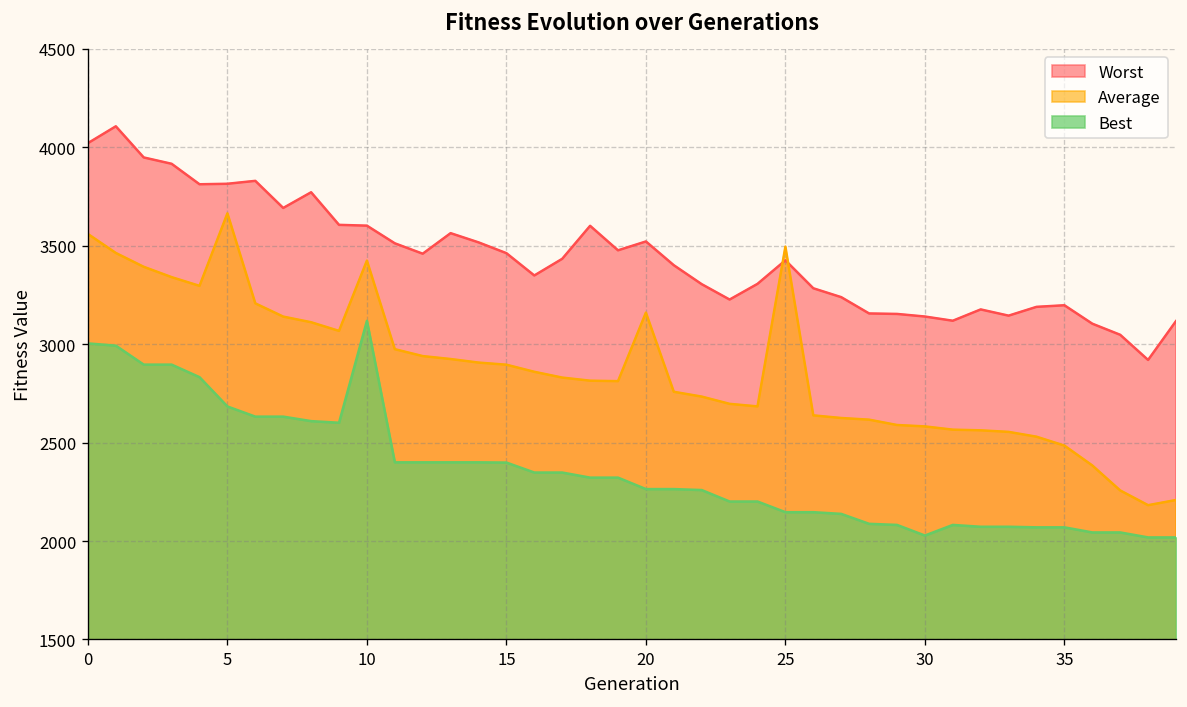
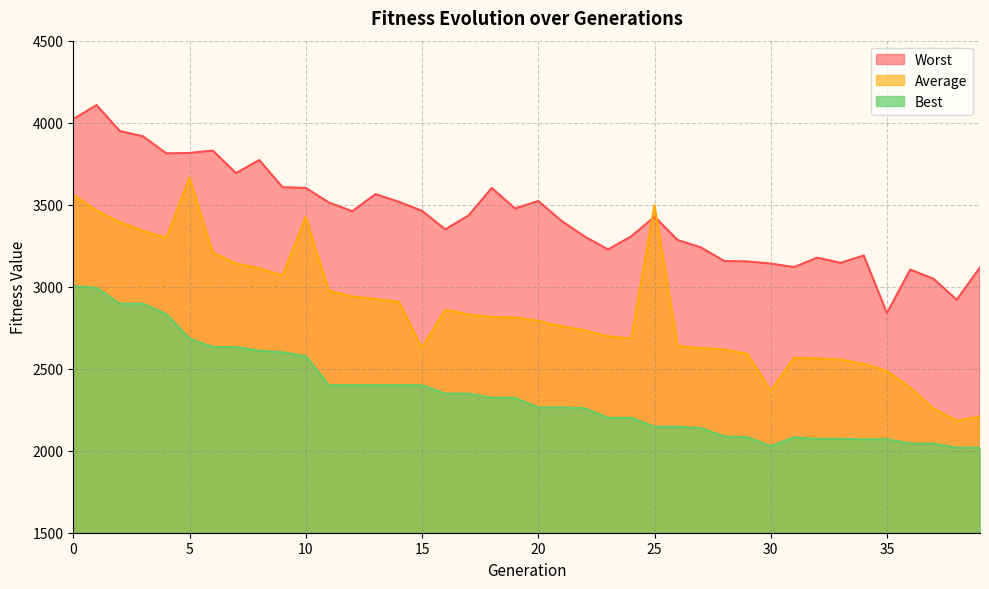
  {
    "Worst": {
      "0": 4020,
      "5": 3820,
      "10": 3600,
      "15": 3460,
      "20": 3520,
      "25": 3430,
      "30": 3140,
-     "35": 3200
+     "35": 2840
    },
    "Average": {
      "0": 3560,
      "5": 3670,
      "10": 3420,
-     "15": 2900,
-     "20": 3160,
+     "15": 2630,
+     "20": 2790,
      "25": 3500,
-     "30": 2580,
+     "30": 2370,
      "35": 2480
    },
    "Best": {
      "0": 3000,
      "5": 2680,
-     "10": 3120,
+     "10": 2580,
      "15": 2400,
      "20": 2260,
      "25": 2150,
      "30": 2030,
      "35": 2070
    }
  }
